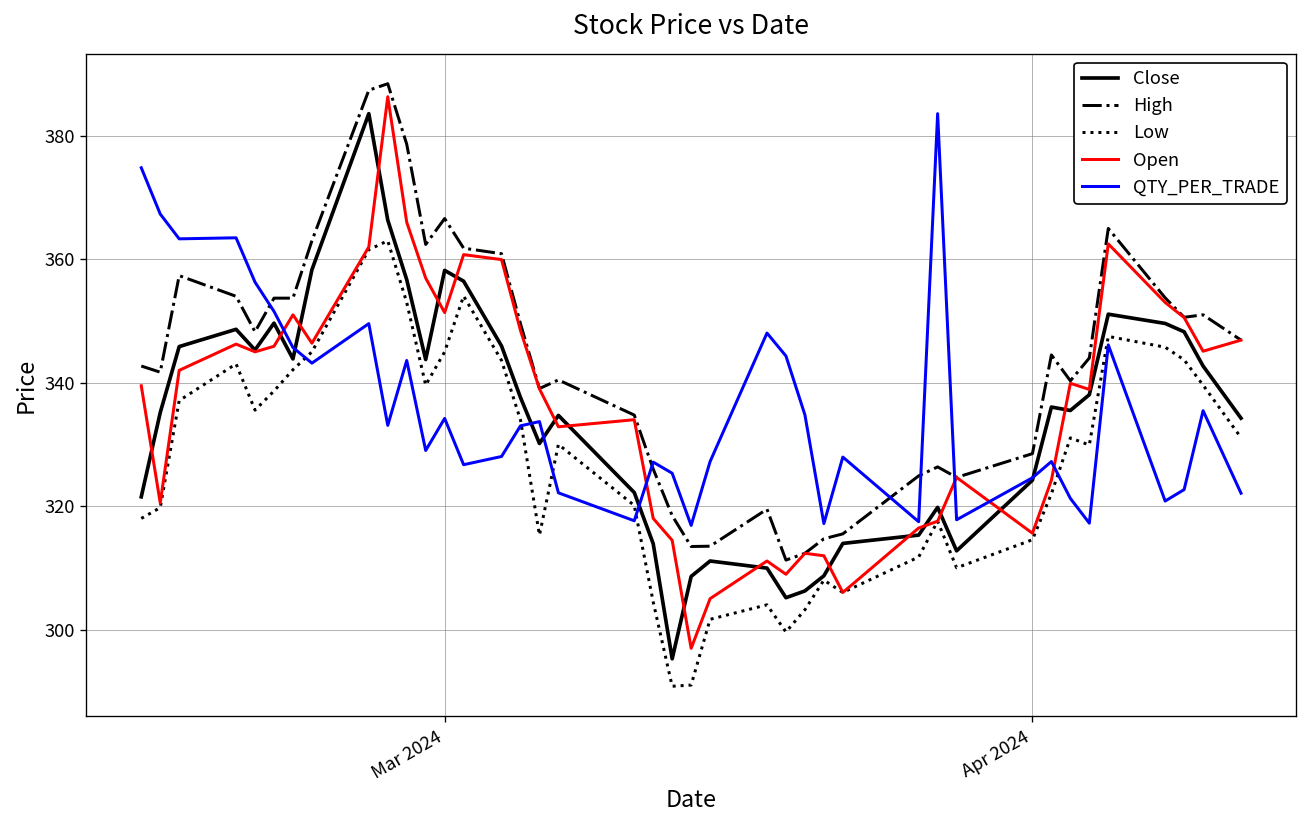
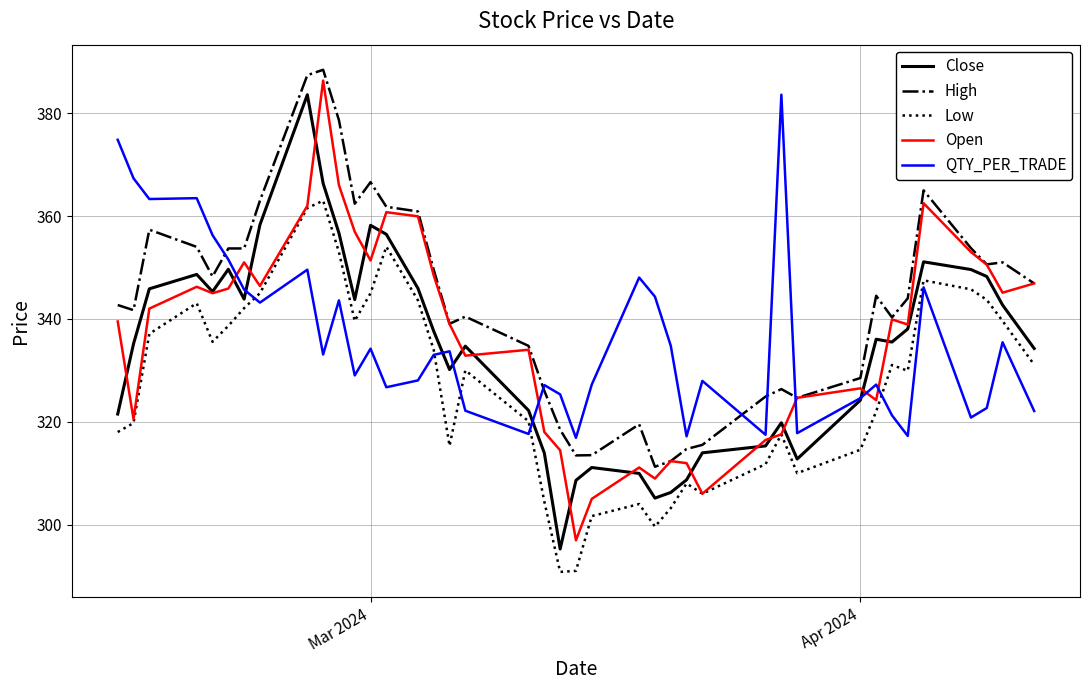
  {
    "Open": {
      "Mar 2024": 351,
-     "Apr 2024": 316
+     "Apr 2024": 327
    },
    "QTY_PER_TRADE": {
      "Mar 2024": 334
    }
  }
